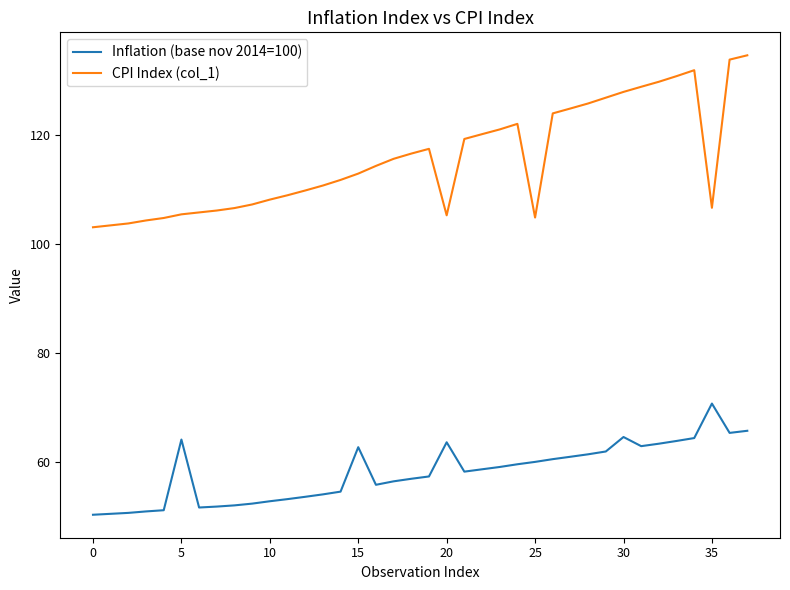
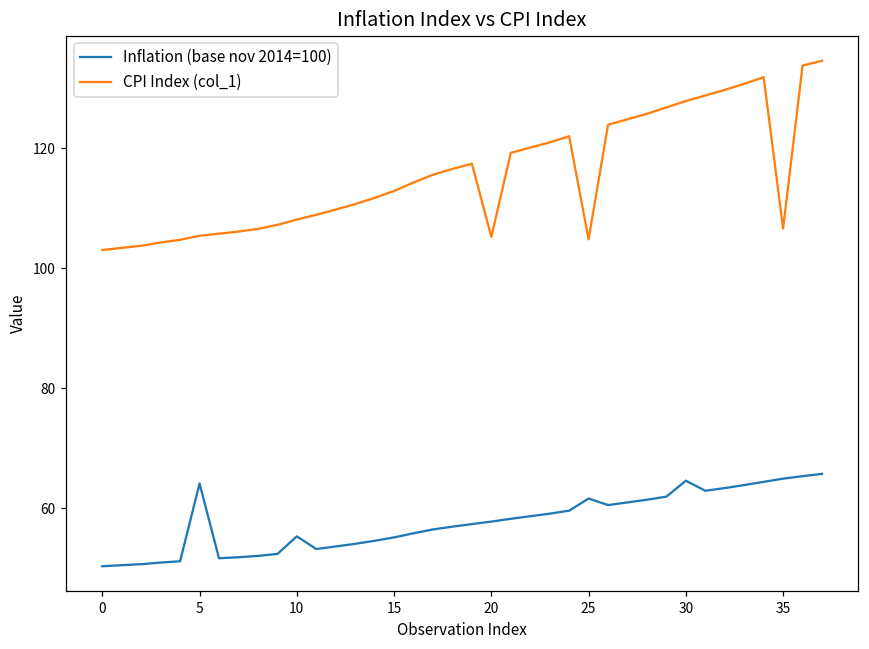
  {
    "Inflation (base nov 2014=100)": {
      "0": 50,
      "5": 64,
-     "10": 53,
-     "15": 63,
-     "20": 64,
-     "25": 60,
+     "10": 55,
+     "15": 55,
+     "20": 58,
+     "25": 62,
      "30": 65,
-     "35": 71
+     "35": 65
    },
    "CPI Index (col_1)": {
      "0": 103,
      "5": 105,
      "10": 108,
      "15": 113,
      "20": 105,
      "25": 105,
      "30": 128,
      "35": 107
    }
  }
